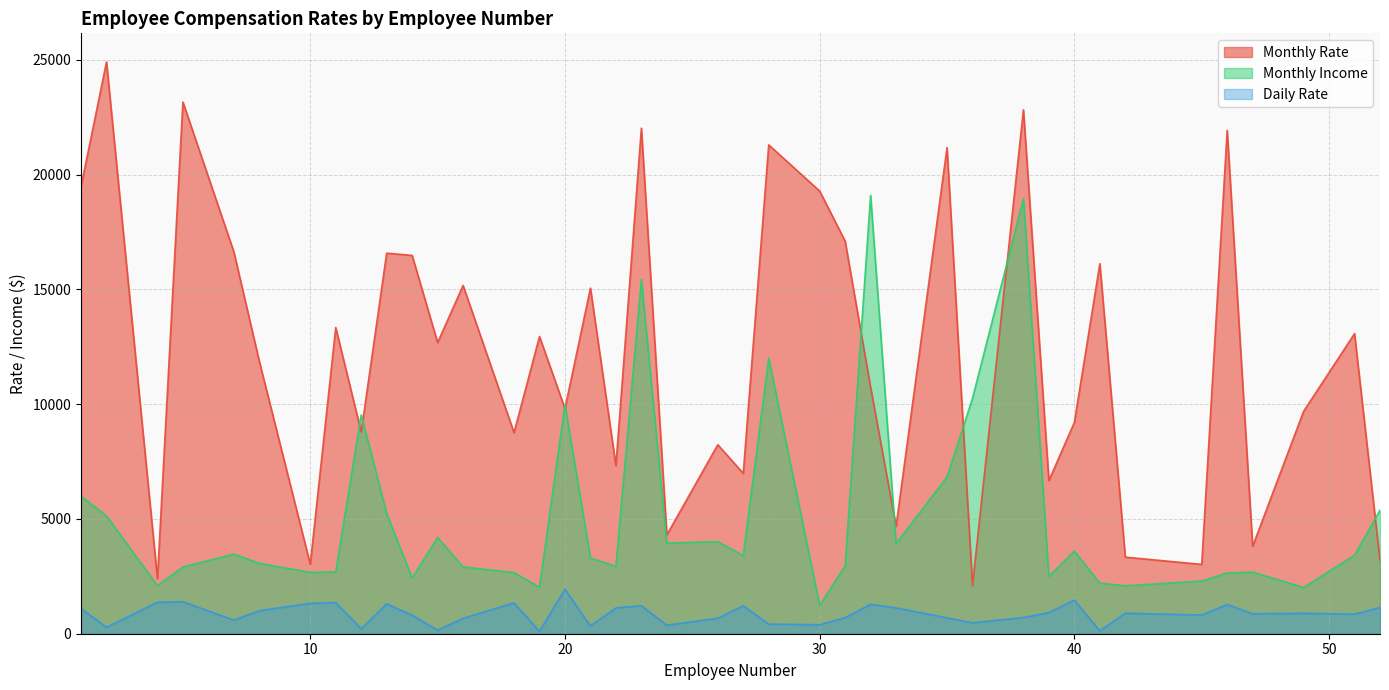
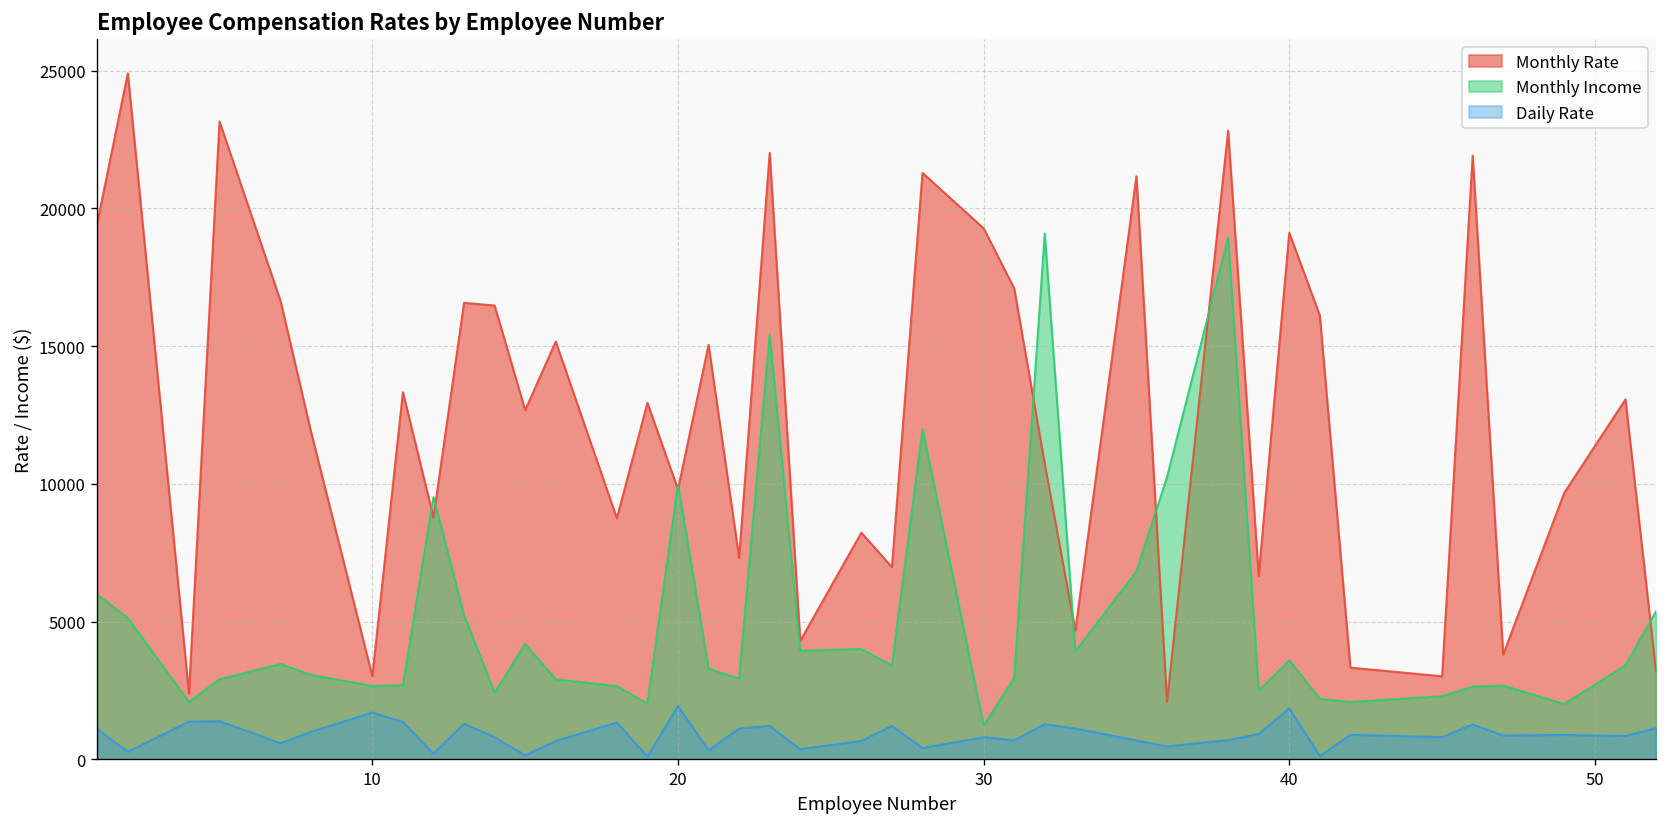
  {
    "Monthly Rate": {
      "10": 3000,
      "20": 9800,
      "30": 19300,
-     "40": 9200
+     "40": 19100
    },
    "Monthly Income": {
      "10": 2700,
      "20": 10000,
      "30": 1200,
      "40": 3600
    },
    "Daily Rate": {
-     "10": 1300,
+     "10": 1700,
      "20": 1900,
-     "30": 400,
-     "40": 1500
+     "30": 800,
+     "40": 1900
    }
  }
